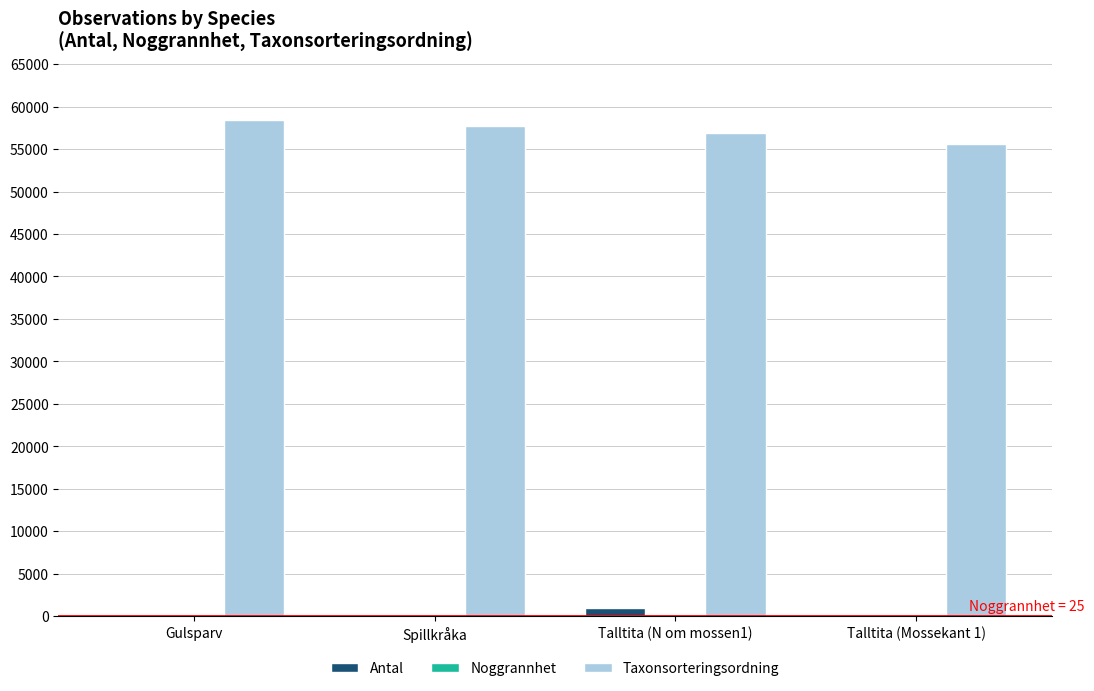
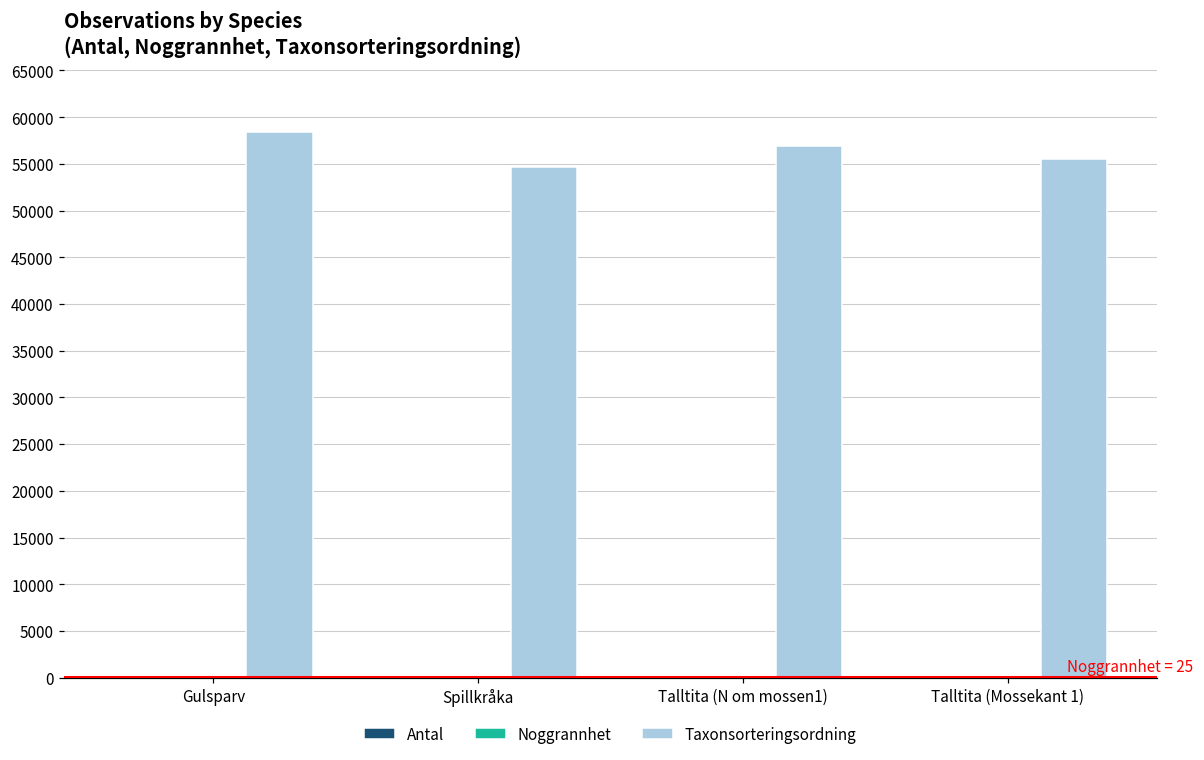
  {
    "Antal": {
      "Spillkråka": 0,
-     "Talltita (N om mossen1)": 1000
+     "Talltita (N om mossen1)": 0
    },
    "Taxonsorteringsordning": {
      "Gulsparv": 58000,
-     "Spillkråka": 58000,
+     "Spillkråka": 55000,
      "Talltita (N om mossen1)": 57000,
      "Talltita (Mossekant 1)": 56000
    }
  }
